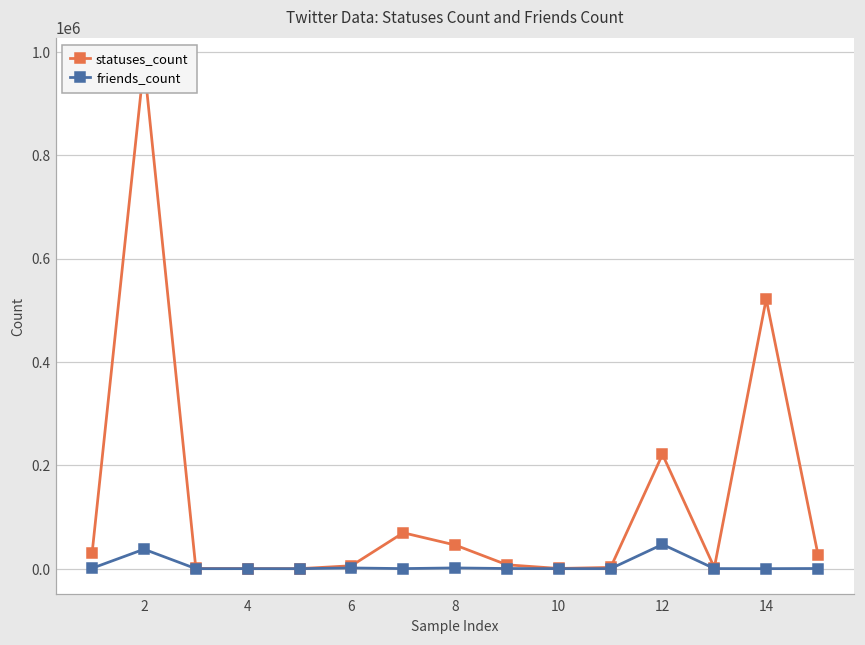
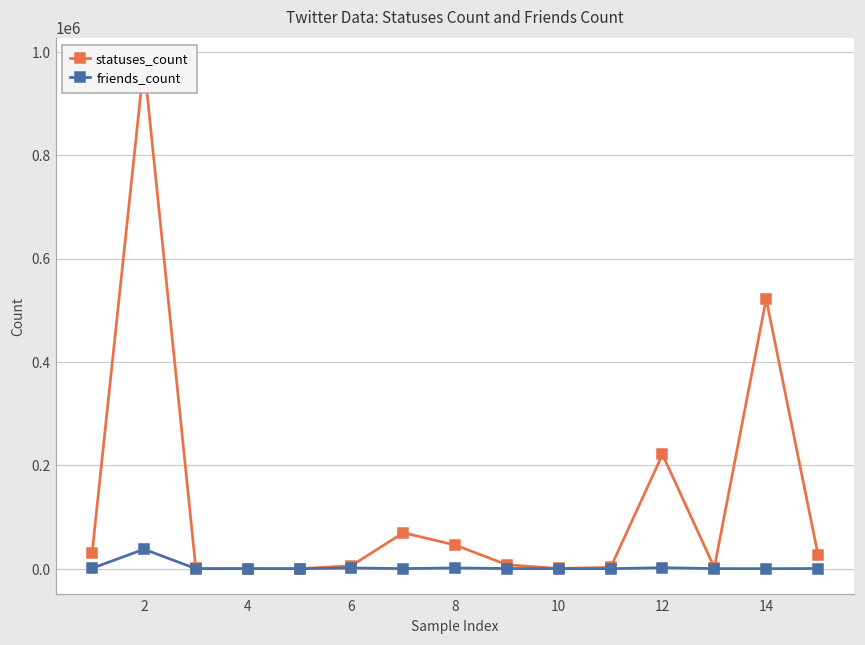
  {
    "statuses_count": {
      "8": 50000,
      "12": 220000,
      "14": 520000
    },
    "friends_count": {
      "2": 40000,
      "8": 0,
-     "12": 50000,
+     "12": 0,
      "14": 0
    }
  }
